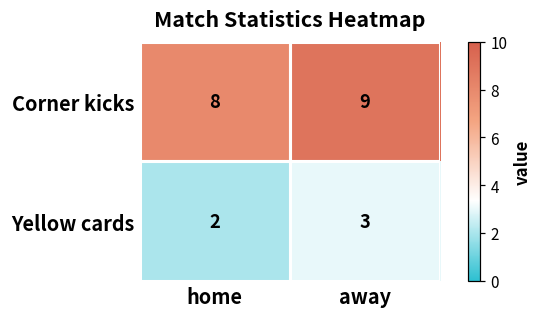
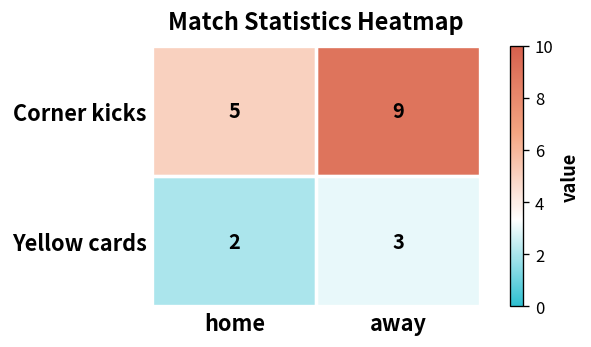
  {
    "Corner kicks": {
-     "home": 8,
+     "home": 5,
      "away": 9
    },
    "Yellow cards": {
      "home": 2,
      "away": 3
    }
  }
